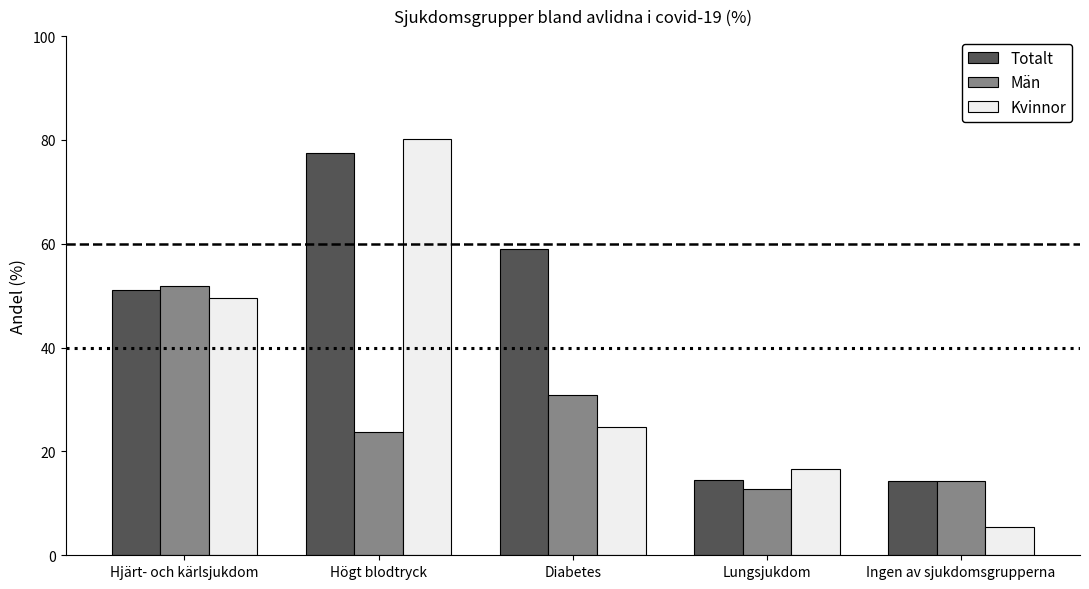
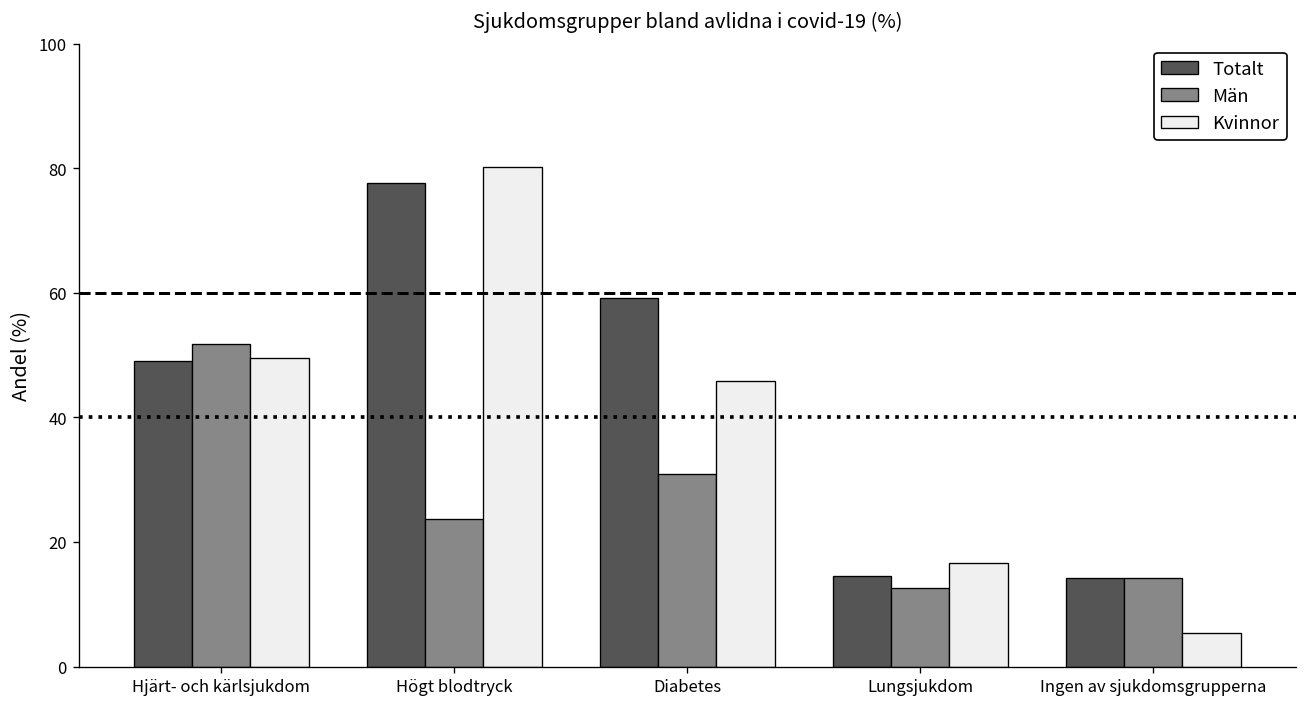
  {
    "Totalt": {
-     "Hjärt- och kärlsjukdom": 51,
+     "Hjärt- och kärlsjukdom": 49,
      "Högt blodtryck": 78,
      "Diabetes": 59,
      "Lungsjukdom": 15,
      "Ingen av sjukdomsgrupperna": 14
    },
    "Män": {
      "Hjärt- och kärlsjukdom": 52,
      "Högt blodtryck": 24,
      "Diabetes": 31,
      "Lungsjukdom": 13,
      "Ingen av sjukdomsgrupperna": 14
    },
    "Kvinnor": {
      "Hjärt- och kärlsjukdom": 49,
      "Högt blodtryck": 80,
-     "Diabetes": 25,
+     "Diabetes": 46,
      "Lungsjukdom": 17,
      "Ingen av sjukdomsgrupperna": 5
    }
  }
